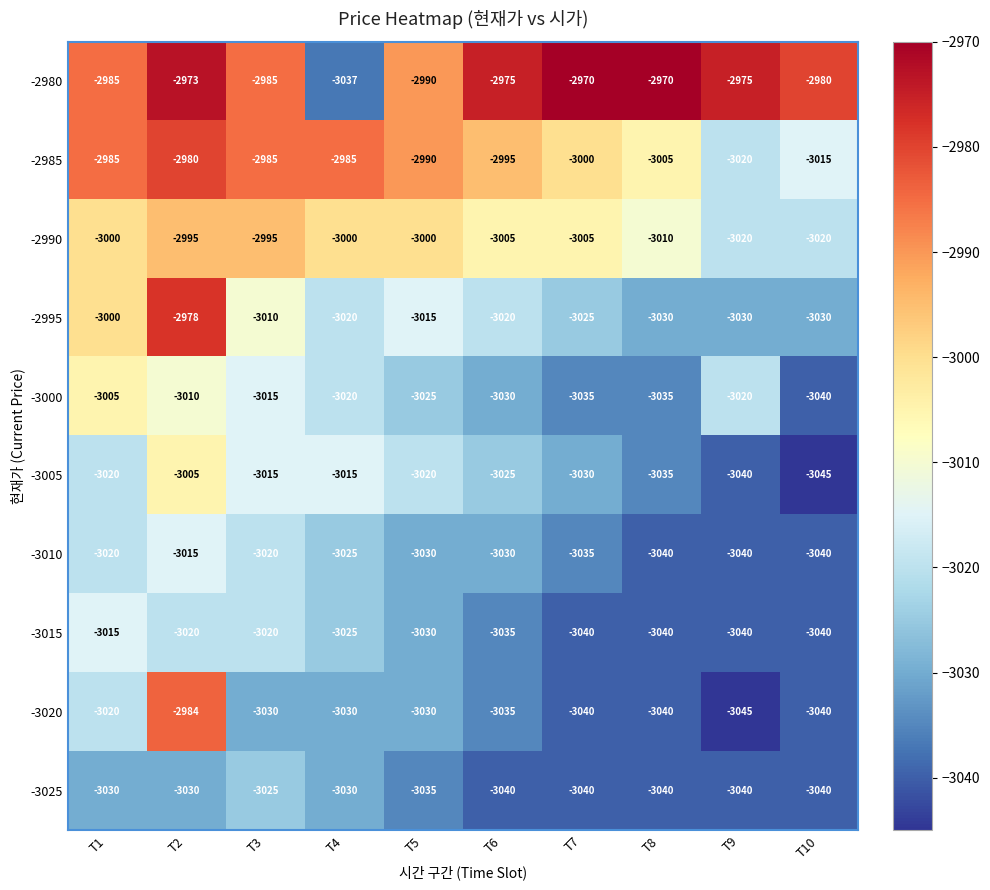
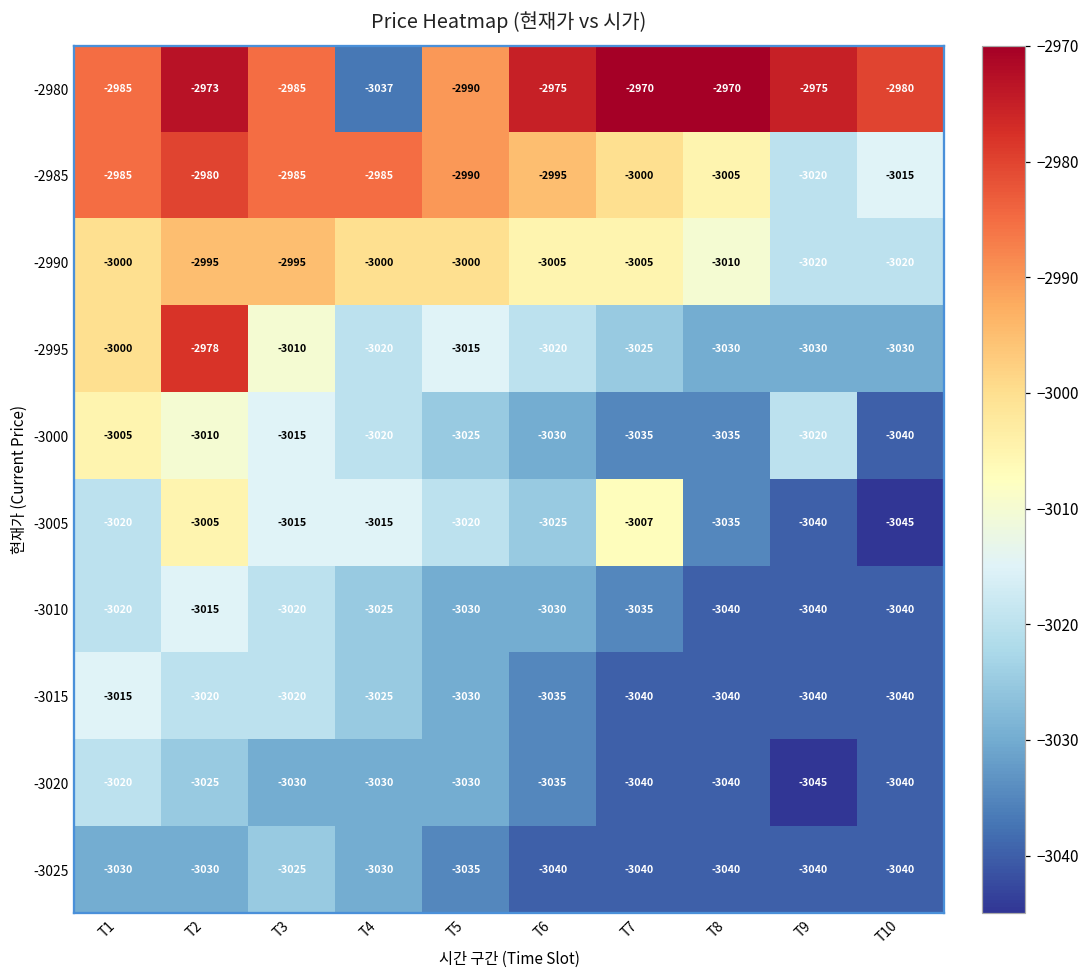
  {
    "-2980": {
      "T1": -2985,
      "T2": -2973,
      "T3": -2985,
      "T4": -3037,
      "T5": -2990,
      "T6": -2975,
      "T7": -2970,
      "T8": -2970,
      "T9": -2975,
      "T10": -2980
    },
    "-2985": {
      "T1": -2985,
      "T2": -2980,
      "T3": -2985,
      "T4": -2985,
      "T5": -2990,
      "T6": -2995,
      "T7": -3000,
      "T8": -3005,
      "T9": -3020,
      "T10": -3015
    },
    "-2990": {
      "T1": -3000,
      "T2": -2995,
      "T3": -2995,
      "T4": -3000,
      "T5": -3000,
      "T6": -3005,
      "T7": -3005,
      "T8": -3010,
      "T9": -3020,
      "T10": -3020
    },
    "-2995": {
      "T1": -3000,
      "T2": -2978,
      "T3": -3010,
      "T4": -3020,
      "T5": -3015,
      "T6": -3020,
      "T7": -3025,
      "T8": -3030,
      "T9": -3030,
      "T10": -3030
    },
    "-3000": {
      "T1": -3005,
      "T2": -3010,
      "T3": -3015,
      "T4": -3020,
      "T5": -3025,
      "T6": -3030,
      "T7": -3035,
      "T8": -3035,
      "T9": -3020,
      "T10": -3040
    },
    "-3005": {
      "T1": -3020,
      "T2": -3005,
      "T3": -3015,
      "T4": -3015,
      "T5": -3020,
      "T6": -3025,
-     "T7": -3030,
+     "T7": -3007,
      "T8": -3035,
      "T9": -3040,
      "T10": -3045
    },
    "-3010": {
      "T1": -3020,
      "T2": -3015,
      "T3": -3020,
      "T4": -3025,
      "T5": -3030,
      "T6": -3030,
      "T7": -3035,
      "T8": -3040,
      "T9": -3040,
      "T10": -3040
    },
    "-3015": {
      "T1": -3015,
      "T2": -3020,
      "T3": -3020,
      "T4": -3025,
      "T5": -3030,
      "T6": -3035,
      "T7": -3040,
      "T8": -3040,
      "T9": -3040,
      "T10": -3040
    },
    "-3020": {
      "T1": -3020,
-     "T2": -2984,
+     "T2": -3025,
      "T3": -3030,
      "T4": -3030,
      "T5": -3030,
      "T6": -3035,
      "T7": -3040,
      "T8": -3040,
      "T9": -3045,
      "T10": -3040
    },
    "-3025": {
      "T1": -3030,
      "T2": -3030,
      "T3": -3025,
      "T4": -3030,
      "T5": -3035,
      "T6": -3040,
      "T7": -3040,
      "T8": -3040,
      "T9": -3040,
      "T10": -3040
    }
  }
